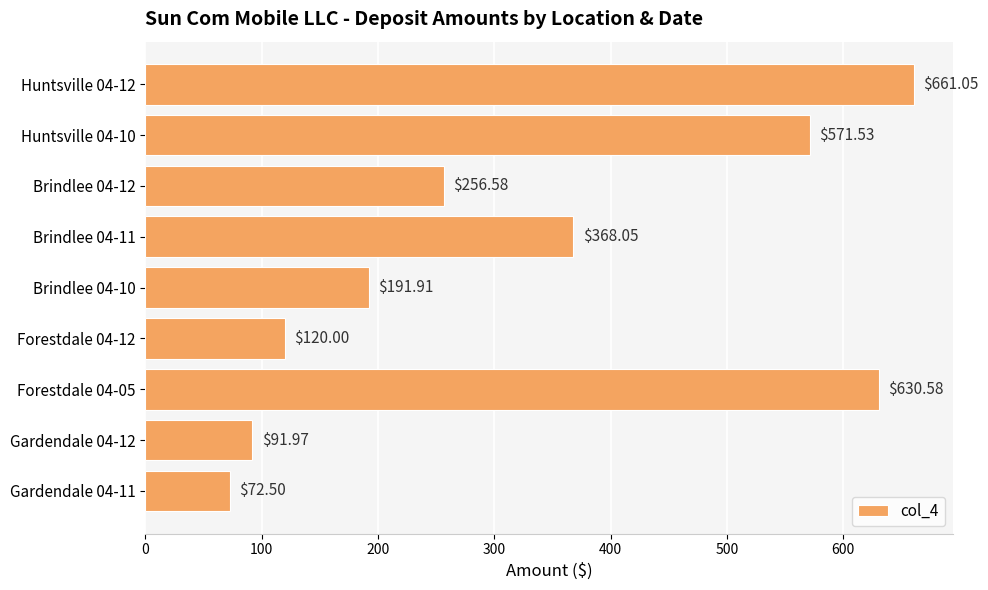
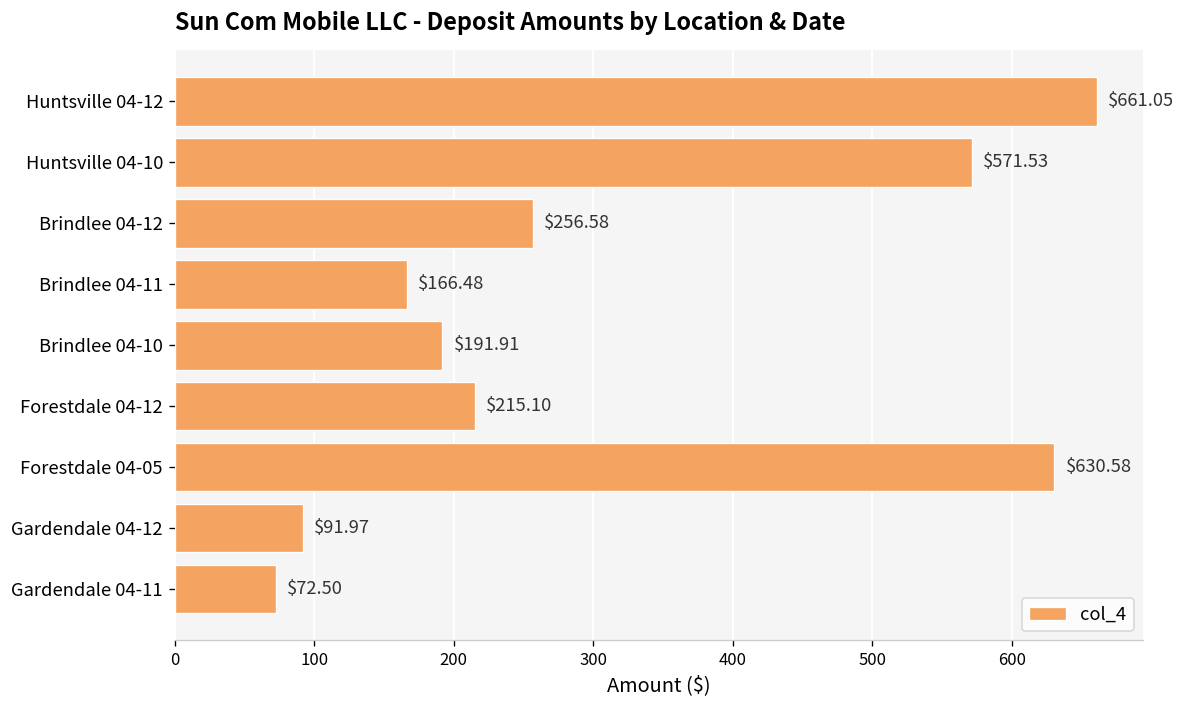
  {
    "Huntsville 04-12": "$661.05",
    "Huntsville 04-10": "$571.53",
    "Brindlee 04-12": "$256.58",
-   "Brindlee 04-11": "$368.05",
+   "Brindlee 04-11": "$166.48",
    "Brindlee 04-10": "$191.91",
-   "Forestdale 04-12": "$120.00",
+   "Forestdale 04-12": "$215.10",
    "Forestdale 04-05": "$630.58",
    "Gardendale 04-12": "$91.97",
    "Gardendale 04-11": "$72.50"
  }
